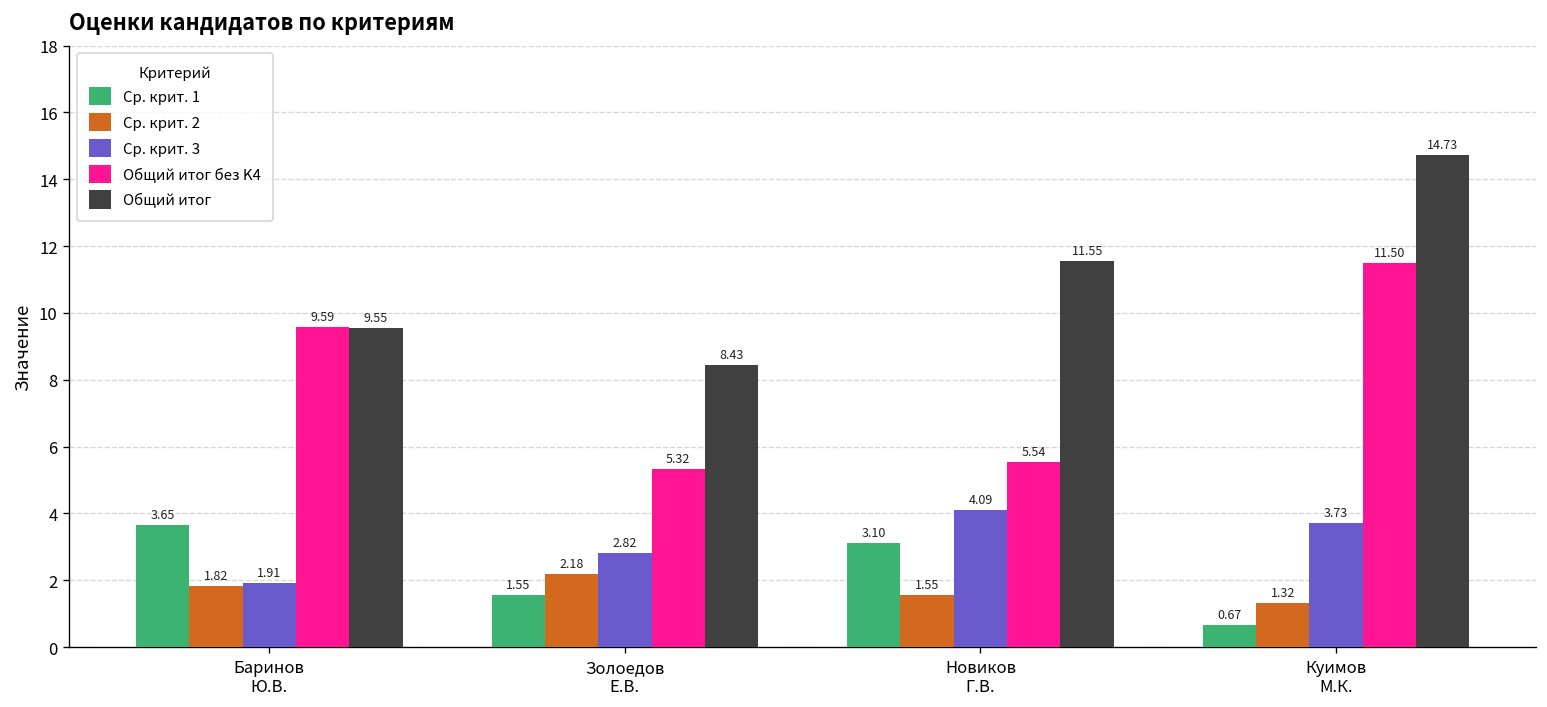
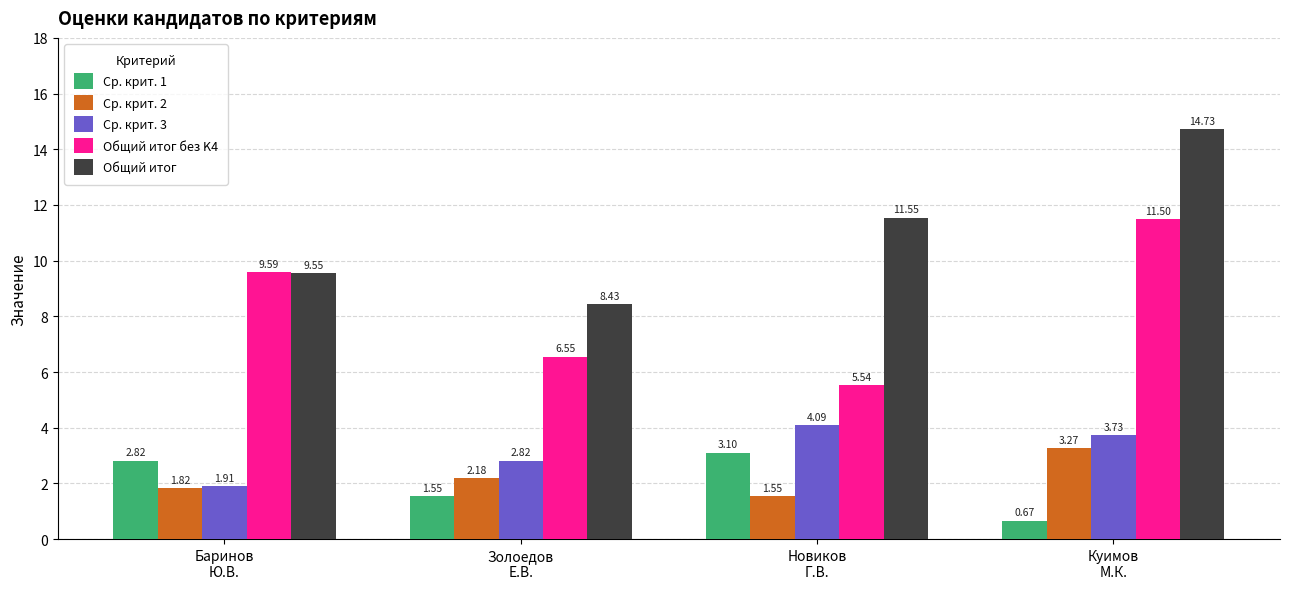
  {
    "Ср. крит. 1": {
-     "Баринов Ю.В.": 3.65,
+     "Баринов Ю.В.": 2.82,
      "Золоедов Е.В.": 1.55,
      "Новиков Г.В.": 3.10,
      "Куимов М.К.": 0.67
    },
    "Ср. крит. 2": {
      "Баринов Ю.В.": 1.82,
      "Золоедов Е.В.": 2.18,
      "Новиков Г.В.": 1.55,
-     "Куимов М.К.": 1.32
+     "Куимов М.К.": 3.27
    },
    "Ср. крит. 3": {
      "Баринов Ю.В.": 1.91,
      "Золоедов Е.В.": 2.82,
      "Новиков Г.В.": 4.09,
      "Куимов М.К.": 3.73
    },
    "Общий итог без K4": {
      "Баринов Ю.В.": 9.59,
-     "Золоедов Е.В.": 5.32,
+     "Золоедов Е.В.": 6.55,
      "Новиков Г.В.": 5.54,
      "Куимов М.К.": 11.50
    },
    "Общий итог": {
      "Баринов Ю.В.": 9.55,
      "Золоедов Е.В.": 8.43,
      "Новиков Г.В.": 11.55,
      "Куимов М.К.": 14.73
    }
  }
